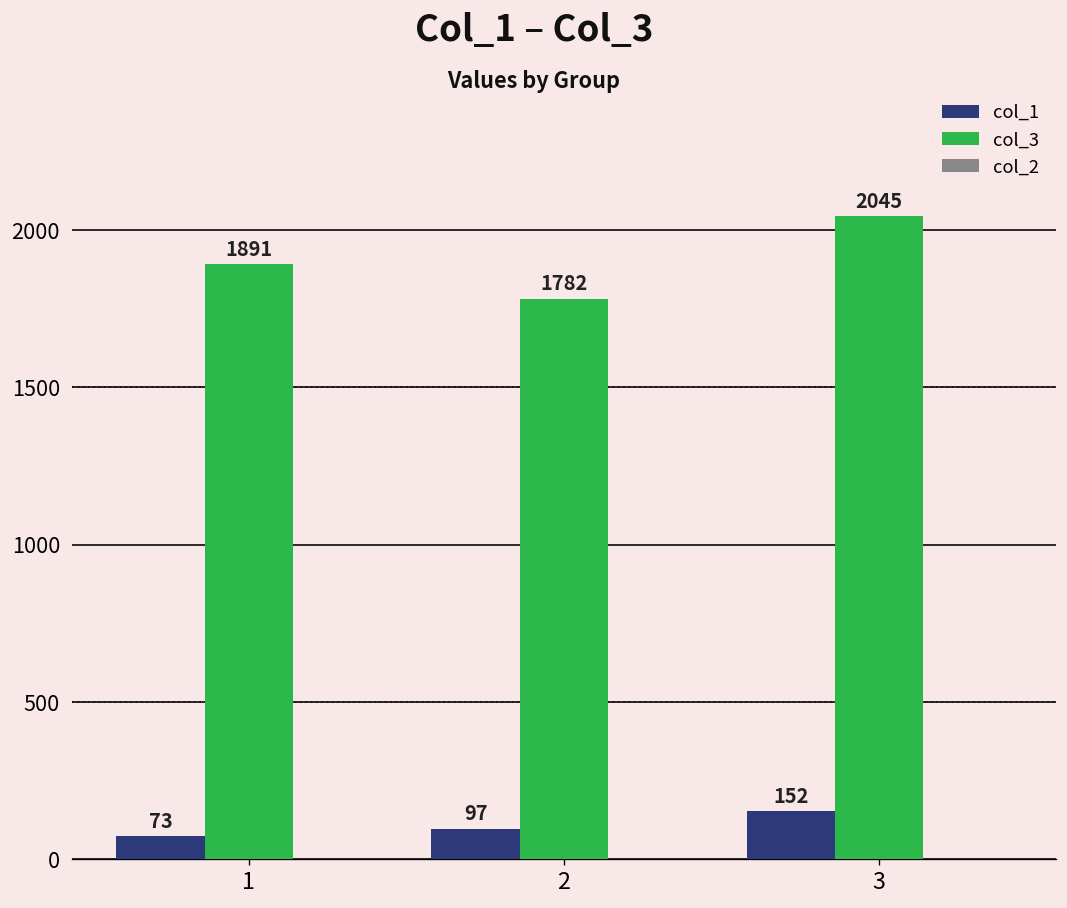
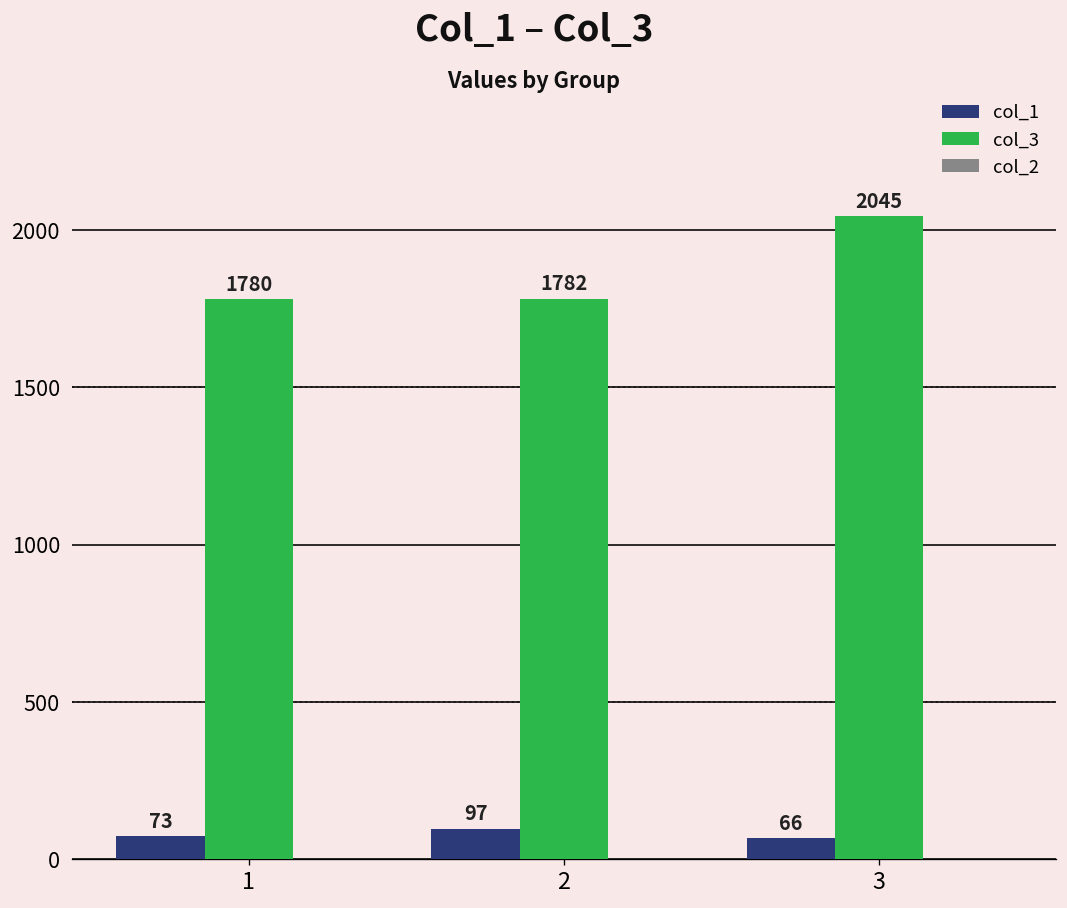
  {
    "col_1": {
      "1": 73,
      "2": 97,
-     "3": 152
+     "3": 66
    },
    "col_3": {
-     "1": 1891,
+     "1": 1780,
      "2": 1782,
      "3": 2045
    },
    "col_2": {
      "1": 0,
      "2": 0,
      "3": 0
    }
  }
